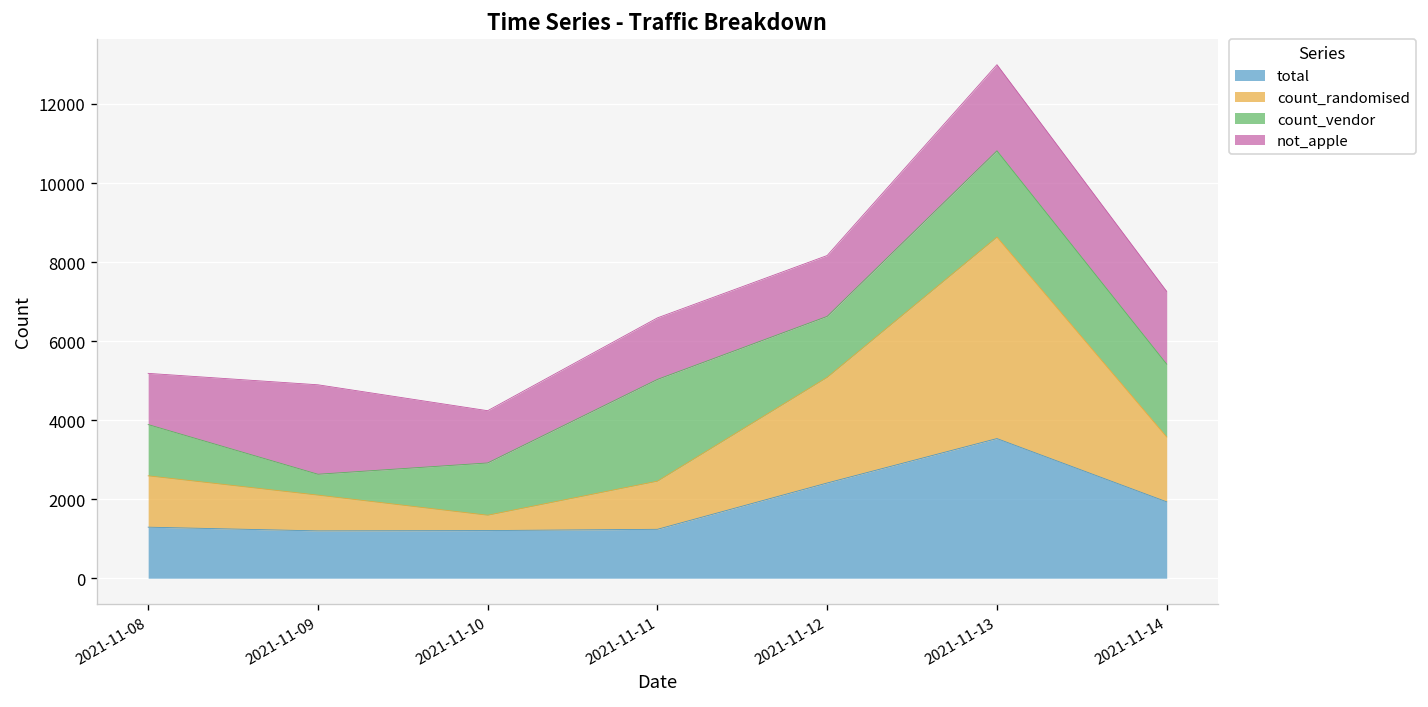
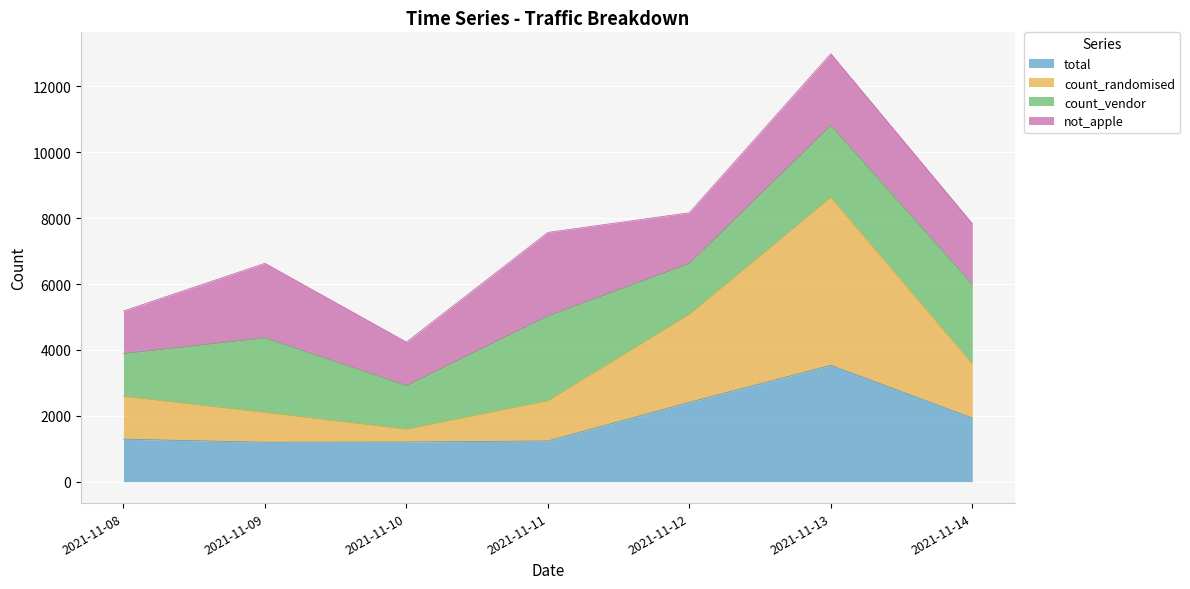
  {
    "total": {
      "2021-11-08": 1300,
      "2021-11-09": 1200,
      "2021-11-10": 1200,
      "2021-11-11": 1200,
      "2021-11-12": 2400,
      "2021-11-13": 3500,
      "2021-11-14": 1900
    },
    "count_randomised": {
      "2021-11-08": 1300,
      "2021-11-09": 900,
      "2021-11-10": 400,
      "2021-11-11": 1200,
      "2021-11-12": 2700,
      "2021-11-13": 5100,
      "2021-11-14": 1600
    },
    "count_vendor": {
      "2021-11-08": 1300,
-     "2021-11-09": 500,
+     "2021-11-09": 2300,
      "2021-11-10": 1300,
      "2021-11-11": 2600,
      "2021-11-12": 1500,
      "2021-11-13": 2200,
-     "2021-11-14": 1800
+     "2021-11-14": 2400
    },
    "not_apple": {
      "2021-11-08": 1300,
      "2021-11-09": 2300,
      "2021-11-10": 1300,
-     "2021-11-11": 1600,
+     "2021-11-11": 2500,
      "2021-11-12": 1500,
      "2021-11-13": 2200,
      "2021-11-14": 1800
    }
  }
